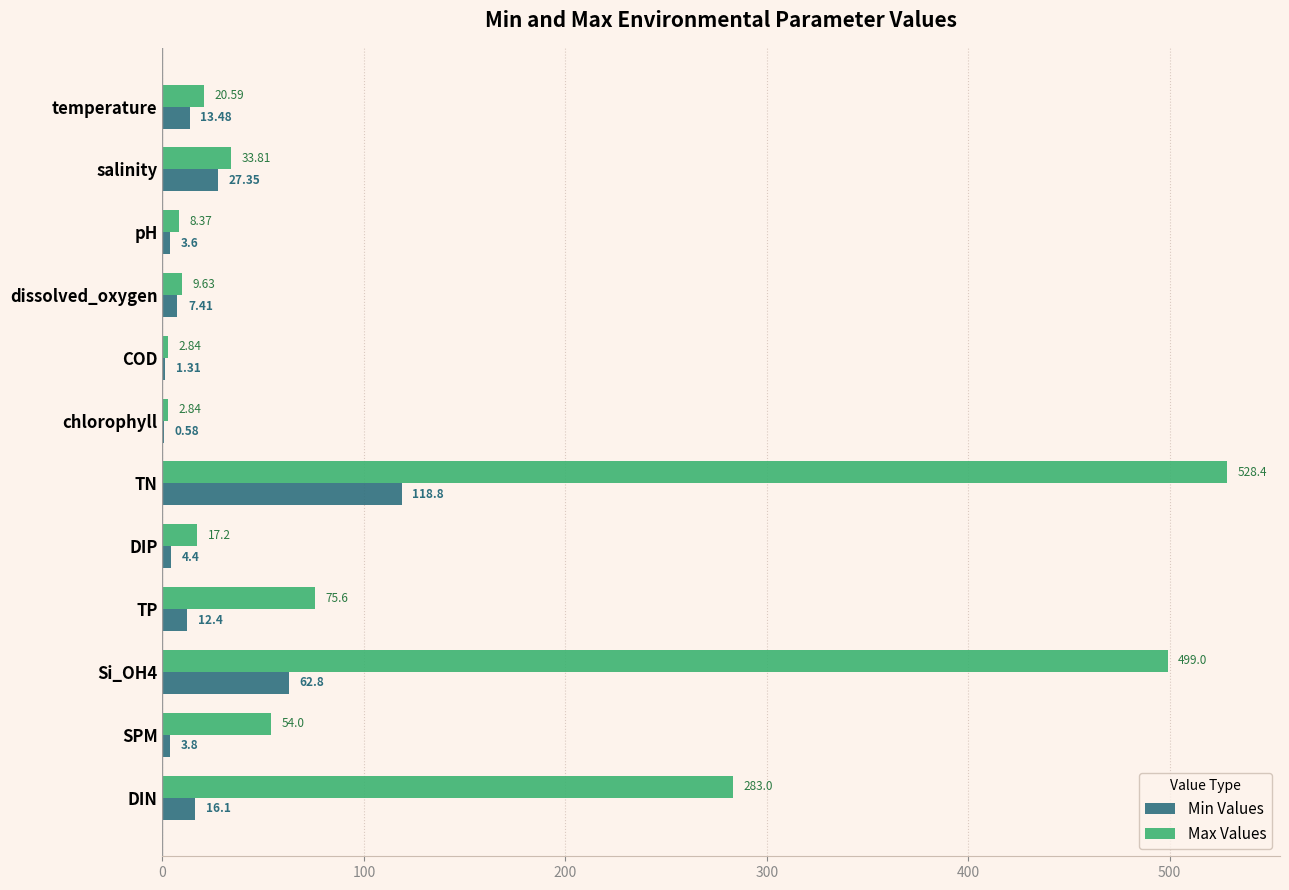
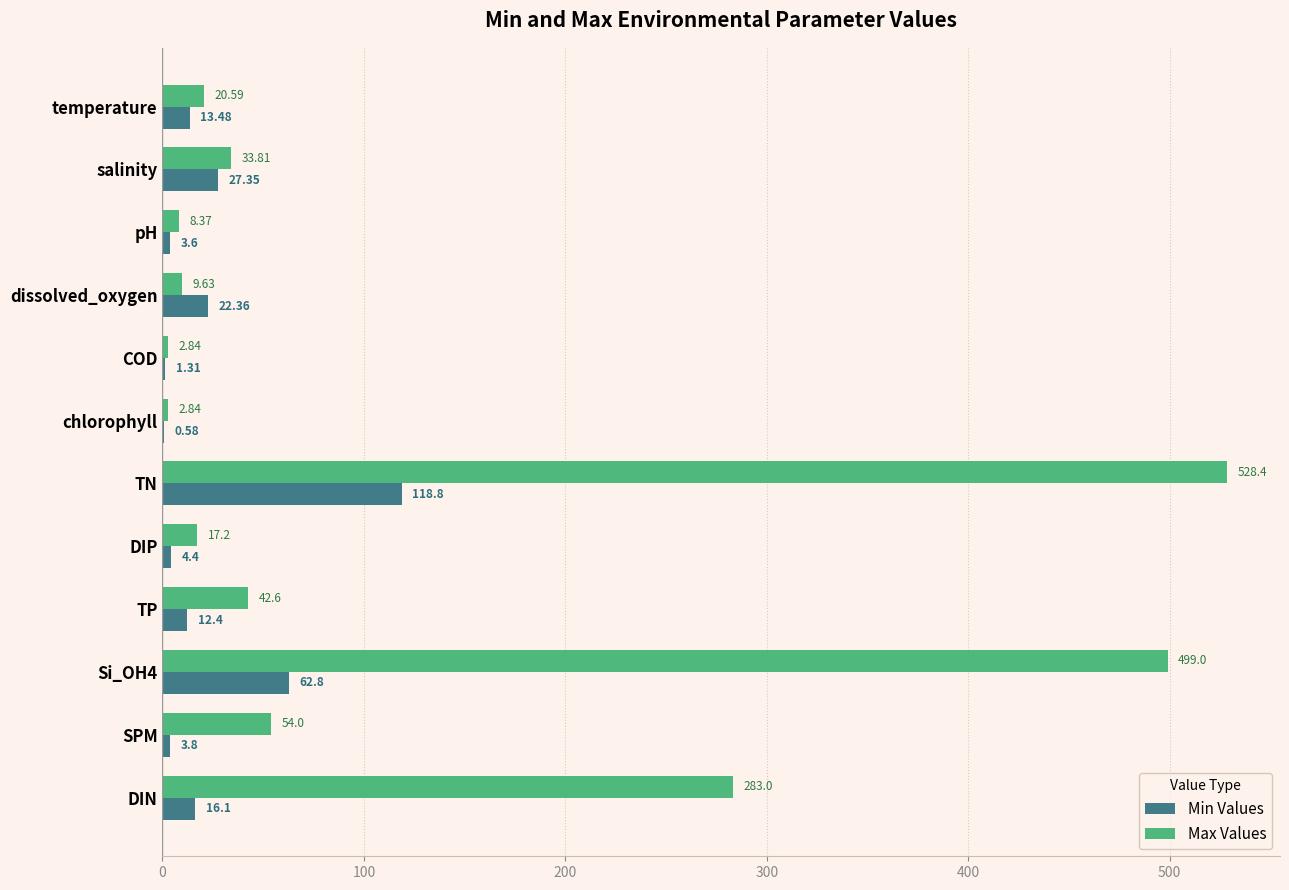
  {
    "Min Values": {
      "temperature": 13.48,
      "salinity": 27.35,
      "pH": 3.6,
-     "dissolved_oxygen": 7.41,
+     "dissolved_oxygen": 22.36,
      "COD": 1.31,
      "chlorophyll": 0.58,
      "TN": 118.8,
      "DIP": 4.4,
      "TP": 12.4,
      "Si_OH4": 62.8,
      "SPM": 3.8,
      "DIN": 16.1
    },
    "Max Values": {
      "temperature": 20.59,
      "salinity": 33.81,
      "pH": 8.37,
      "dissolved_oxygen": 9.63,
      "COD": 2.84,
      "chlorophyll": 2.84,
      "TN": 528.4,
      "DIP": 17.2,
-     "TP": 75.6,
+     "TP": 42.6,
      "Si_OH4": 499.0,
      "SPM": 54.0,
      "DIN": 283.0
    }
  }
